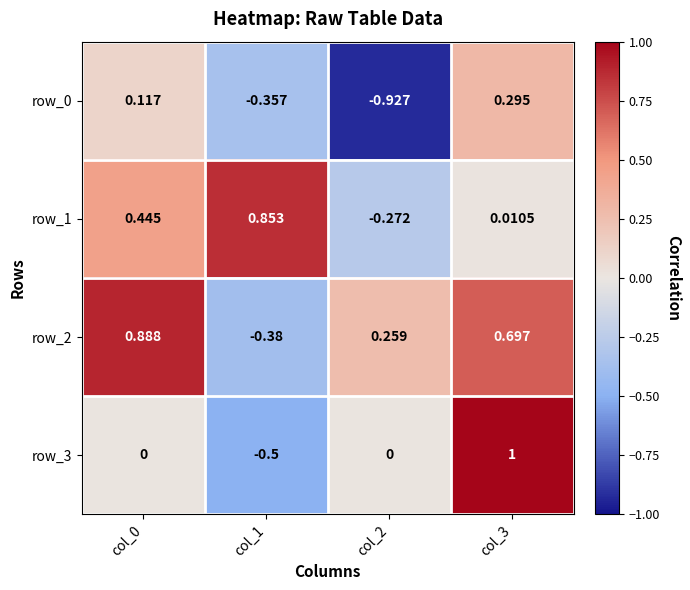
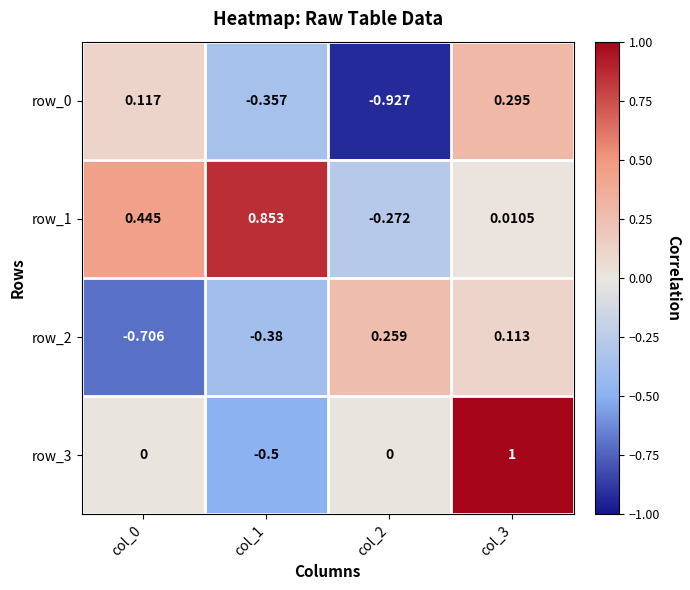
  {
    "row_0": {
      "col_0": 0.117,
      "col_1": -0.357,
      "col_2": -0.927,
      "col_3": 0.295
    },
    "row_1": {
      "col_0": 0.445,
      "col_1": 0.853,
      "col_2": -0.272,
      "col_3": 0.0105
    },
    "row_2": {
-     "col_0": 0.888,
+     "col_0": -0.706,
      "col_1": -0.38,
      "col_2": 0.259,
-     "col_3": 0.697
+     "col_3": 0.113
    },
    "row_3": {
      "col_0": 0,
      "col_1": -0.5,
      "col_2": 0,
      "col_3": 1
    }
  }
